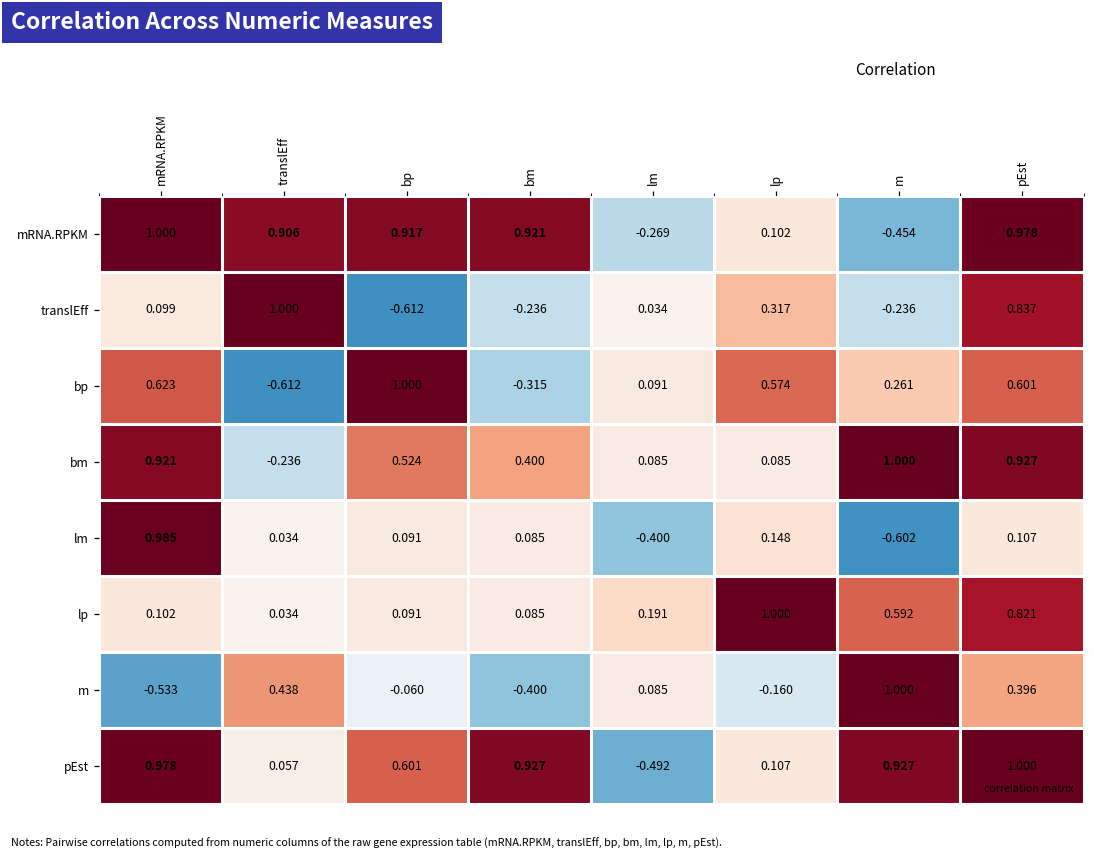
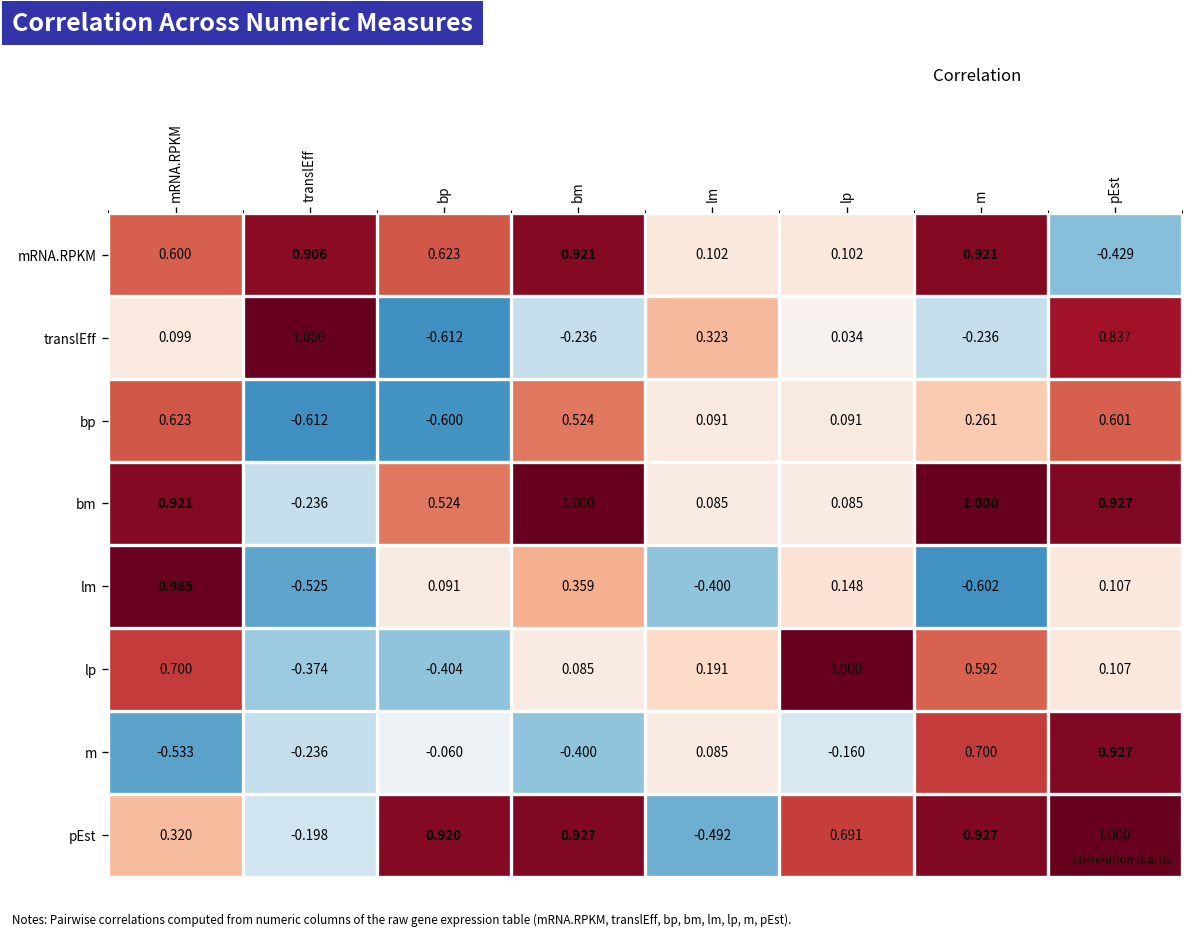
  {
    "mRNA.RPKM": {
-     "mRNA.RPKM": 1.000,
+     "mRNA.RPKM": 0.600,
      "translEff": 0.906,
-     "bp": 0.917,
+     "bp": 0.623,
      "bm": 0.921,
-     "lm": -0.269,
+     "lm": 0.102,
      "lp": 0.102,
-     "m": -0.454,
-     "pEst": 0.978
+     "m": 0.921,
+     "pEst": -0.429
    },
    "translEff": {
      "mRNA.RPKM": 0.099,
      "translEff": 1.000,
      "bp": -0.612,
      "bm": -0.236,
-     "lm": 0.034,
-     "lp": 0.317,
+     "lm": 0.323,
+     "lp": 0.034,
      "m": -0.236,
      "pEst": 0.837
    },
    "bp": {
      "mRNA.RPKM": 0.623,
      "translEff": -0.612,
-     "bp": 1.000,
-     "bm": -0.315,
+     "bp": -0.600,
+     "bm": 0.524,
      "lm": 0.091,
-     "lp": 0.574,
+     "lp": 0.091,
      "m": 0.261,
      "pEst": 0.601
    },
    "bm": {
      "mRNA.RPKM": 0.921,
      "translEff": -0.236,
      "bp": 0.524,
-     "bm": 0.400,
+     "bm": 1.000,
      "lm": 0.085,
      "lp": 0.085,
      "m": 1.000,
      "pEst": 0.927
    },
    "lm": {
      "mRNA.RPKM": 0.985,
-     "translEff": 0.034,
+     "translEff": -0.525,
      "bp": 0.091,
-     "bm": 0.085,
+     "bm": 0.359,
      "lm": -0.400,
      "lp": 0.148,
      "m": -0.602,
      "pEst": 0.107
    },
    "lp": {
-     "mRNA.RPKM": 0.102,
-     "translEff": 0.034,
-     "bp": 0.091,
+     "mRNA.RPKM": 0.700,
+     "translEff": -0.374,
+     "bp": -0.404,
      "bm": 0.085,
      "lm": 0.191,
      "lp": 1.000,
      "m": 0.592,
-     "pEst": 0.821
+     "pEst": 0.107
    },
    "m": {
      "mRNA.RPKM": -0.533,
-     "translEff": 0.438,
+     "translEff": -0.236,
      "bp": -0.060,
      "bm": -0.400,
      "lm": 0.085,
      "lp": -0.160,
-     "m": 1.000,
-     "pEst": 0.396
+     "m": 0.700,
+     "pEst": 0.927
    },
    "pEst": {
-     "mRNA.RPKM": 0.978,
-     "translEff": 0.057,
-     "bp": 0.601,
+     "mRNA.RPKM": 0.320,
+     "translEff": -0.198,
+     "bp": 0.920,
      "bm": 0.927,
      "lm": -0.492,
-     "lp": 0.107,
+     "lp": 0.691,
      "m": 0.927,
      "pEst": 1.000
    }
  }
